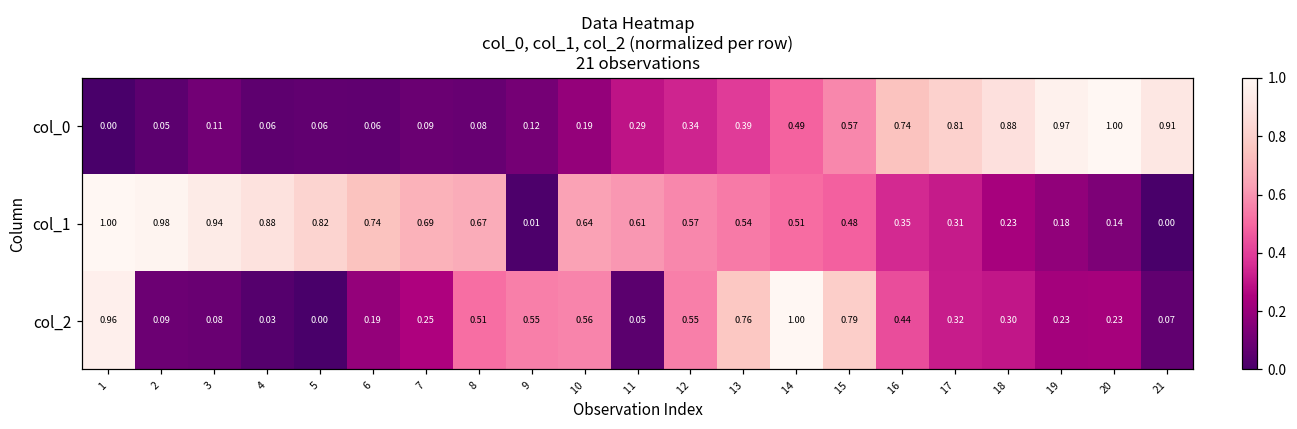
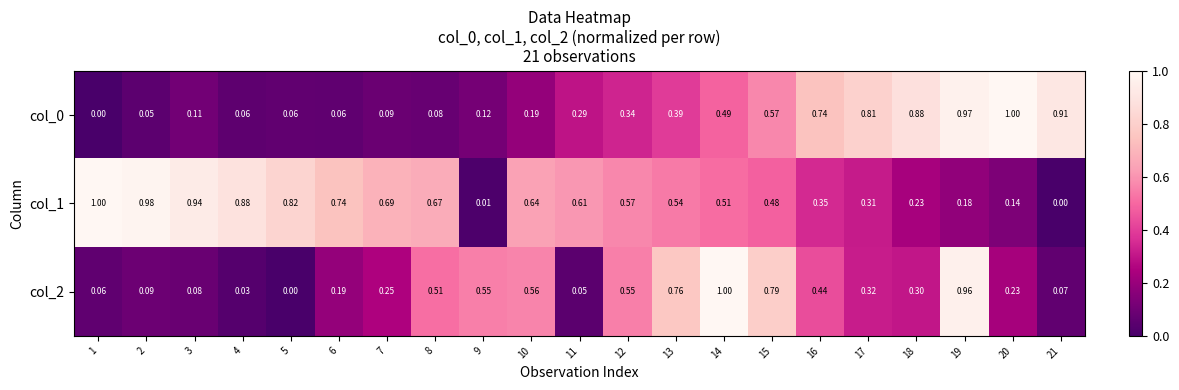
  {
    "col_0": {
      "1": 0.00,
      "2": 0.05,
      "3": 0.11,
      "4": 0.06,
      "5": 0.06,
      "6": 0.06,
      "7": 0.09,
      "8": 0.08,
      "9": 0.12,
      "10": 0.19,
      "11": 0.29,
      "12": 0.34,
      "13": 0.39,
      "14": 0.49,
      "15": 0.57,
      "16": 0.74,
      "17": 0.81,
      "18": 0.88,
      "19": 0.97,
      "20": 1.00,
      "21": 0.91
    },
    "col_1": {
      "1": 1.00,
      "2": 0.98,
      "3": 0.94,
      "4": 0.88,
      "5": 0.82,
      "6": 0.74,
      "7": 0.69,
      "8": 0.67,
      "9": 0.01,
      "10": 0.64,
      "11": 0.61,
      "12": 0.57,
      "13": 0.54,
      "14": 0.51,
      "15": 0.48,
      "16": 0.35,
      "17": 0.31,
      "18": 0.23,
      "19": 0.18,
      "20": 0.14,
      "21": 0.00
    },
    "col_2": {
-     "1": 0.96,
+     "1": 0.06,
      "2": 0.09,
      "3": 0.08,
      "4": 0.03,
      "5": 0.00,
      "6": 0.19,
      "7": 0.25,
      "8": 0.51,
      "9": 0.55,
      "10": 0.56,
      "11": 0.05,
      "12": 0.55,
      "13": 0.76,
      "14": 1.00,
      "15": 0.79,
      "16": 0.44,
      "17": 0.32,
      "18": 0.30,
-     "19": 0.23,
+     "19": 0.96,
      "20": 0.23,
      "21": 0.07
    }
  }
